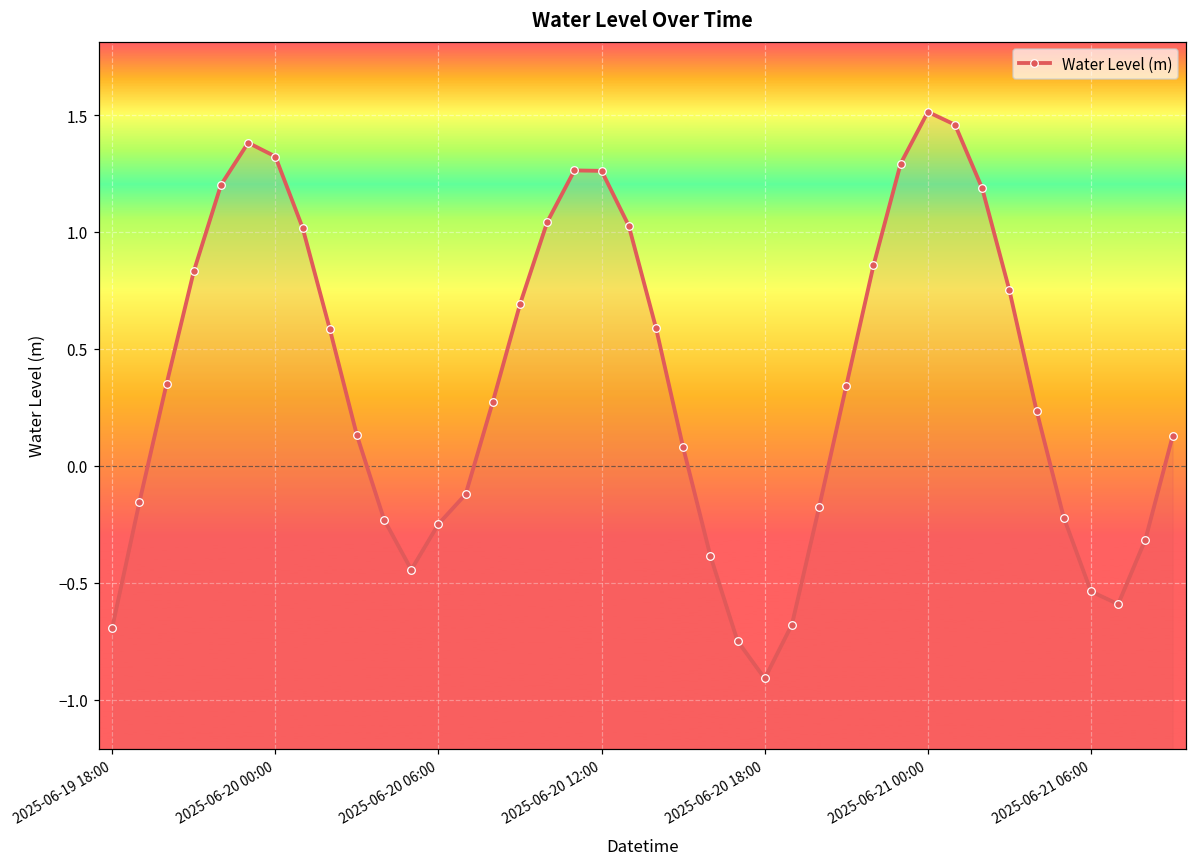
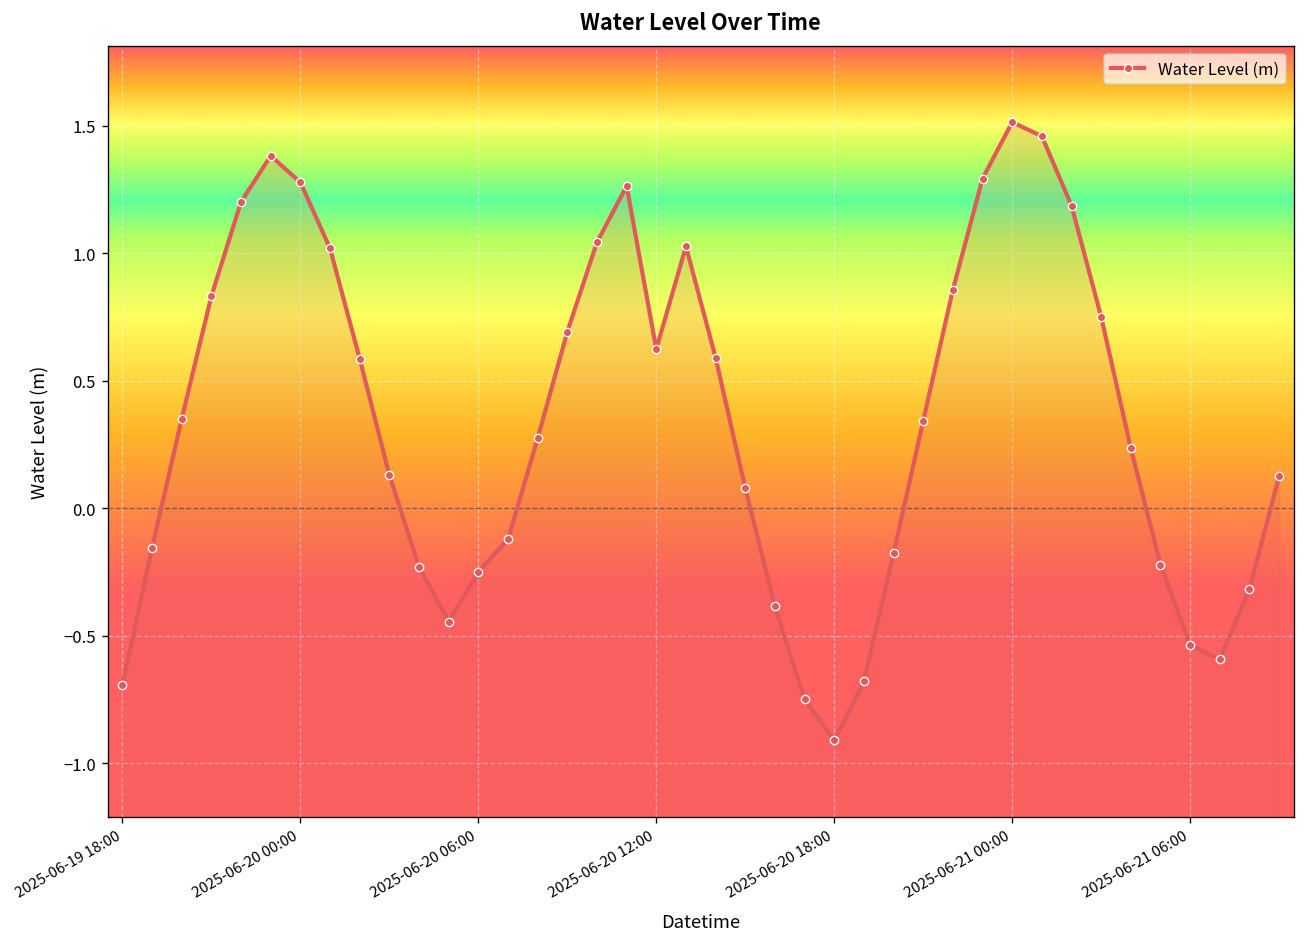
  {
    "2025-06-19 18:00": -0.69,
-   "2025-06-20 00:00": 1.32,
+   "2025-06-20 00:00": 1.28,
    "2025-06-20 06:00": -0.25,
-   "2025-06-20 12:00": 1.26,
+   "2025-06-20 12:00": 0.62,
    "2025-06-20 18:00": -0.91,
    "2025-06-21 00:00": 1.51,
    "2025-06-21 06:00": -0.54
  }
